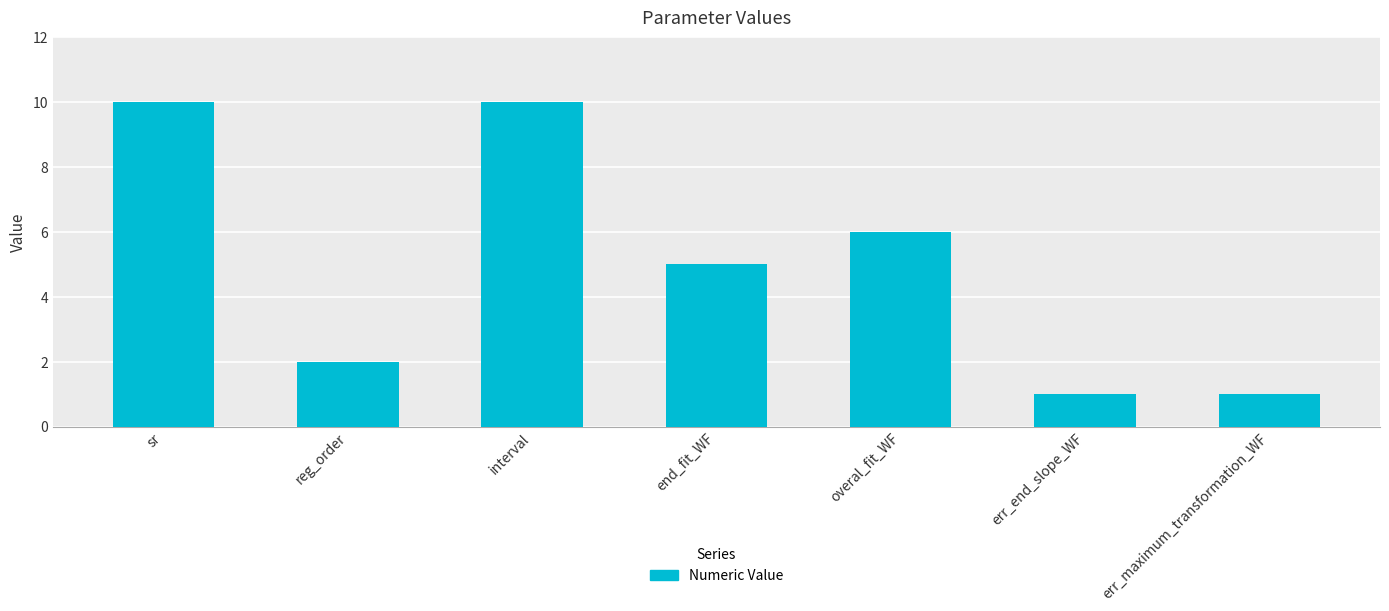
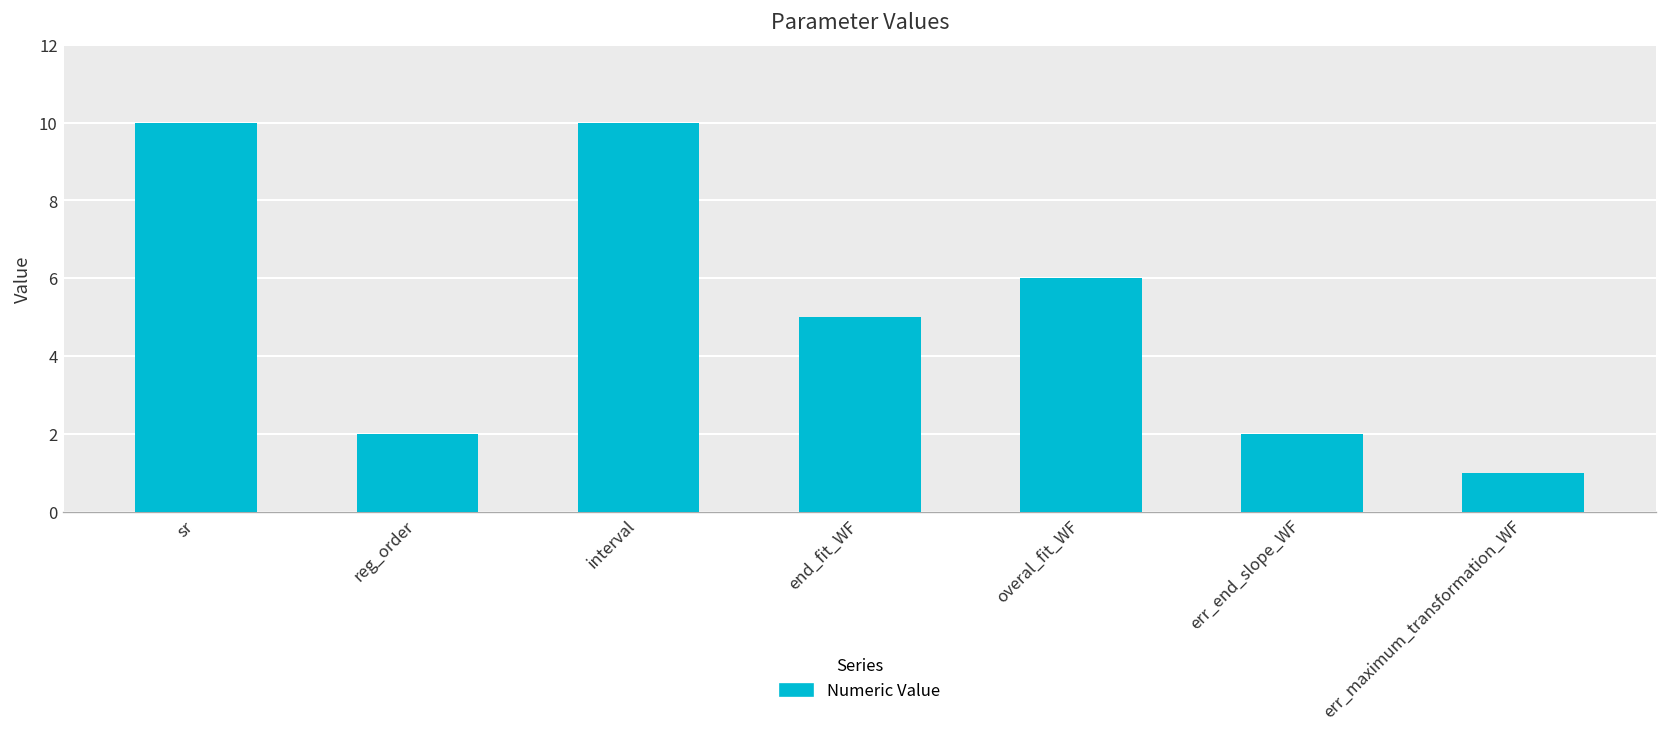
  {
    "sr": 10,
    "reg_order": 2,
    "interval": 10,
    "end_fit_WF": 5,
    "overal_fit_WF": 6,
-   "err_end_slope_WF": 1,
+   "err_end_slope_WF": 2,
    "err_maximum_transformation_WF": 1
  }
